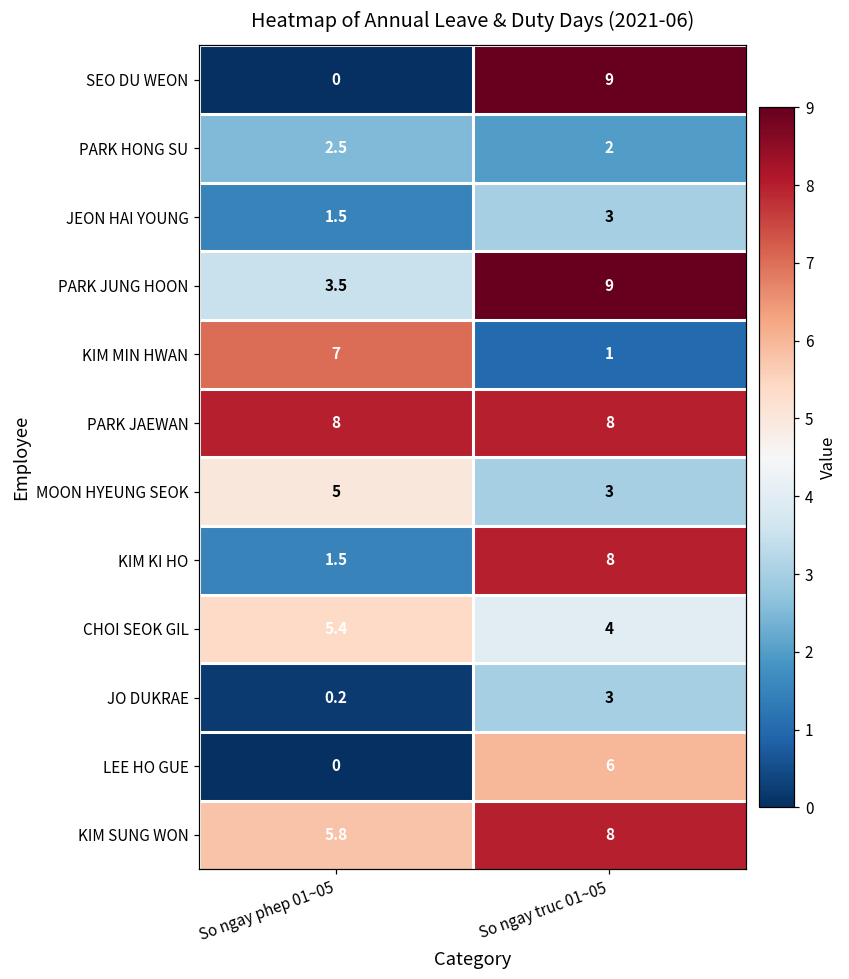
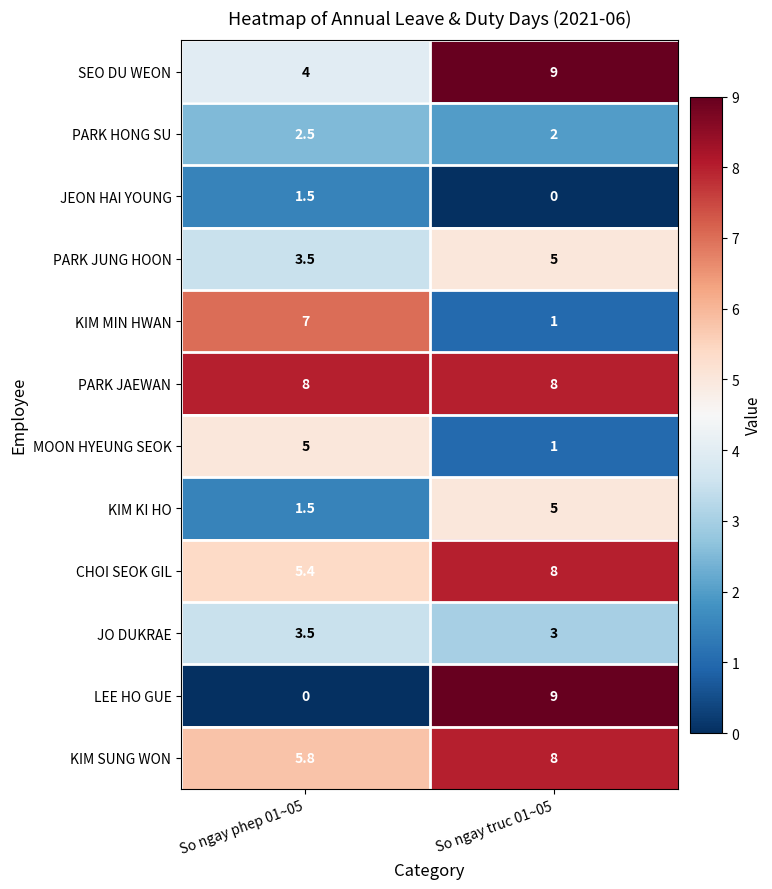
  {
    "SEO DU WEON": {
-     "So ngay phep 01~05": 0,
+     "So ngay phep 01~05": 4,
      "So ngay truc 01~05": 9
    },
    "PARK HONG SU": {
      "So ngay phep 01~05": 2.5,
      "So ngay truc 01~05": 2
    },
    "JEON HAI YOUNG": {
      "So ngay phep 01~05": 1.5,
-     "So ngay truc 01~05": 3
+     "So ngay truc 01~05": 0
    },
    "PARK JUNG HOON": {
      "So ngay phep 01~05": 3.5,
-     "So ngay truc 01~05": 9
+     "So ngay truc 01~05": 5
    },
    "KIM MIN HWAN": {
      "So ngay phep 01~05": 7,
      "So ngay truc 01~05": 1
    },
    "PARK JAEWAN": {
      "So ngay phep 01~05": 8,
      "So ngay truc 01~05": 8
    },
    "MOON HYEUNG SEOK": {
      "So ngay phep 01~05": 5,
-     "So ngay truc 01~05": 3
+     "So ngay truc 01~05": 1
    },
    "KIM KI HO": {
      "So ngay phep 01~05": 1.5,
-     "So ngay truc 01~05": 8
+     "So ngay truc 01~05": 5
    },
    "CHOI SEOK GIL": {
      "So ngay phep 01~05": 5.4,
-     "So ngay truc 01~05": 4
+     "So ngay truc 01~05": 8
    },
    "JO DUKRAE": {
-     "So ngay phep 01~05": 0.2,
+     "So ngay phep 01~05": 3.5,
      "So ngay truc 01~05": 3
    },
    "LEE HO GUE": {
      "So ngay phep 01~05": 0,
-     "So ngay truc 01~05": 6
+     "So ngay truc 01~05": 9
    },
    "KIM SUNG WON": {
      "So ngay phep 01~05": 5.8,
      "So ngay truc 01~05": 8
    }
  }
